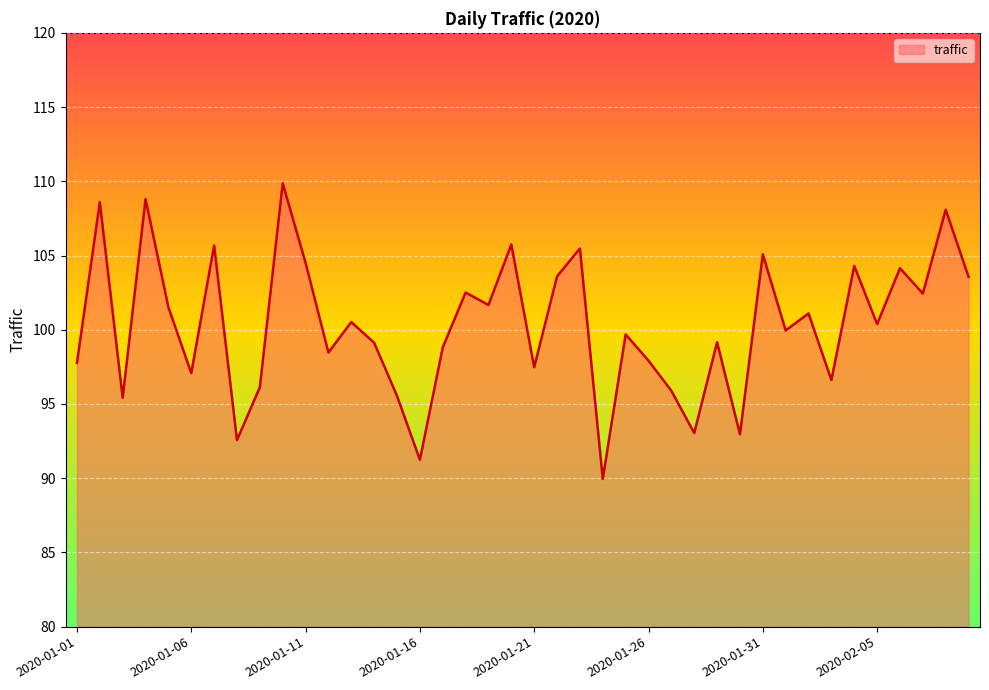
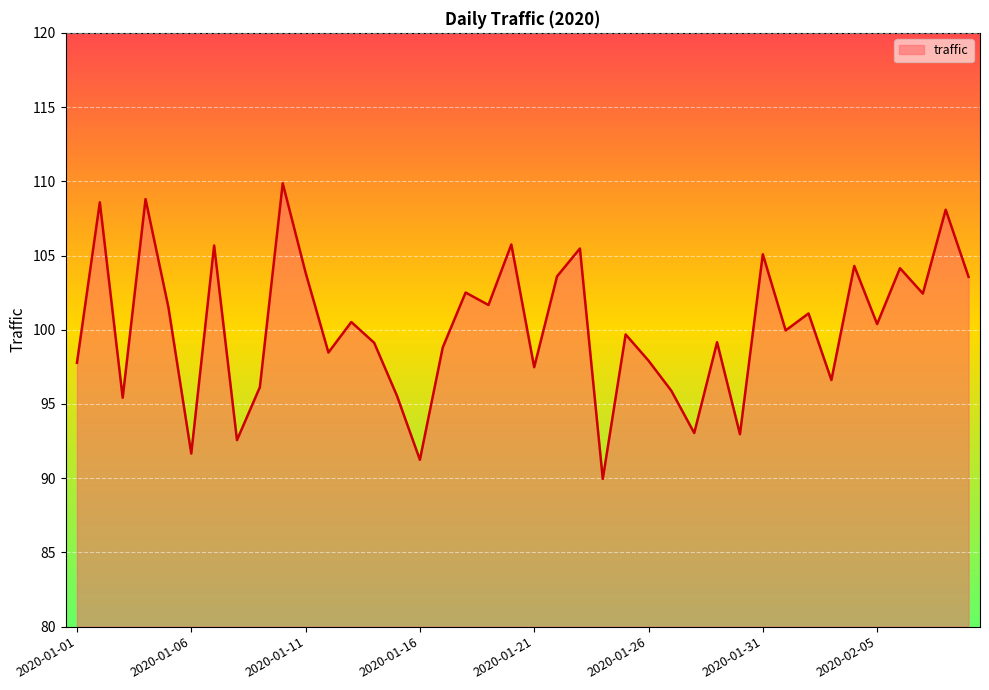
  {
    "2020-01-01": 97.8,
-   "2020-01-06": 97.1,
-   "2020-01-11": 104.5,
+   "2020-01-06": 91.7,
+   "2020-01-11": 103.9,
    "2020-01-16": 91.2,
    "2020-01-21": 97.5,
    "2020-01-26": 97.9,
    "2020-01-31": 105.1,
    "2020-02-05": 100.4
  }
